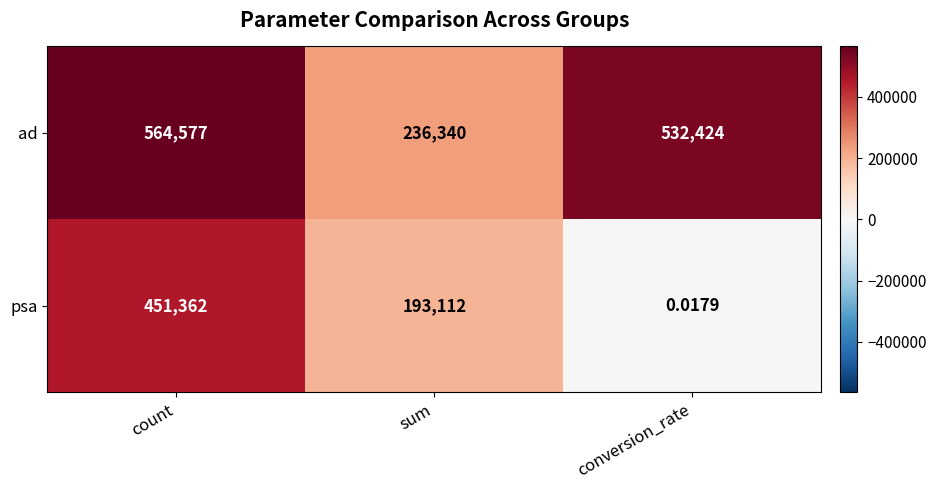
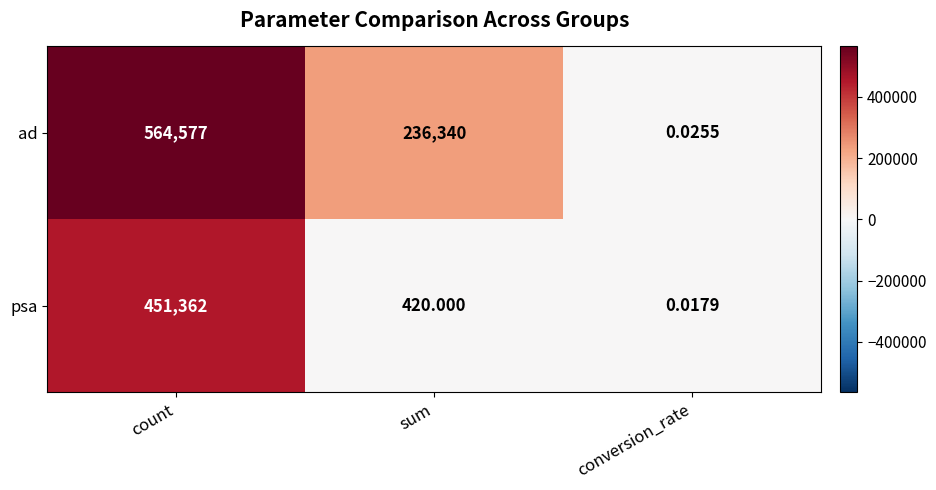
  {
    "ad": {
      "count": "564,577",
      "sum": "236,340",
-     "conversion_rate": "532,424"
+     "conversion_rate": "0.0255"
    },
    "psa": {
      "count": "451,362",
-     "sum": "193,112",
+     "sum": "420.000",
      "conversion_rate": "0.0179"
    }
  }
